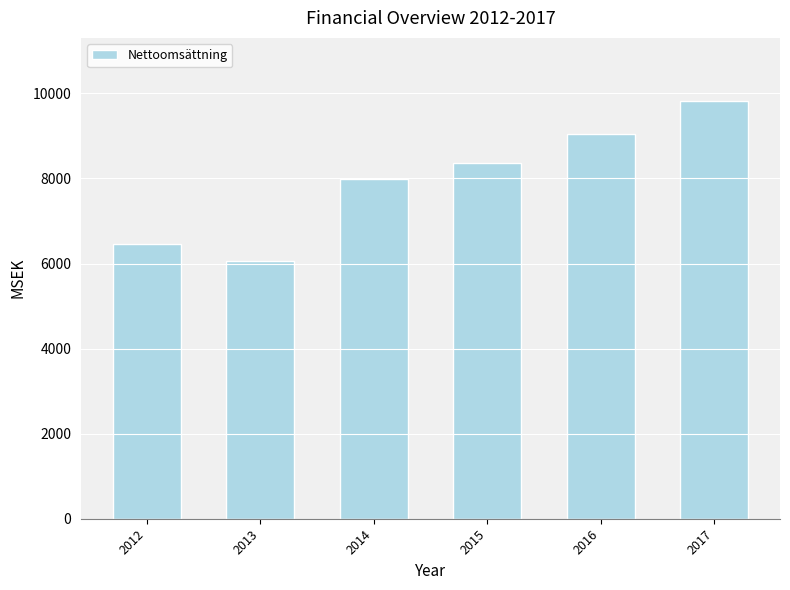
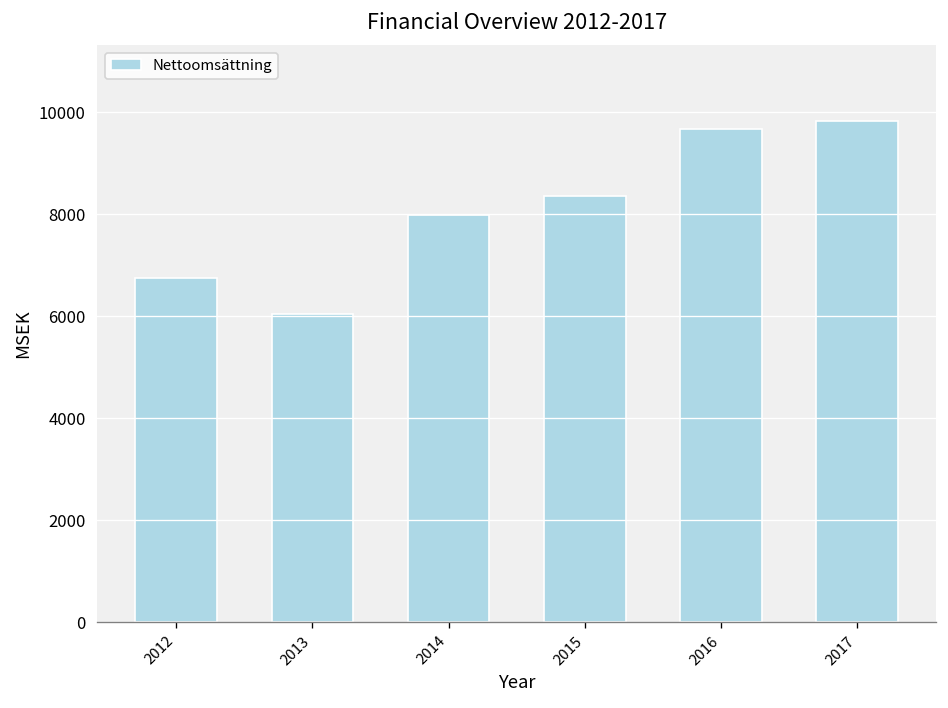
  {
-   "2012": 6500,
+   "2012": 6800,
    "2013": 6000,
    "2014": 8000,
    "2015": 8400,
-   "2016": 9000,
+   "2016": 9700,
    "2017": 9800
  }
